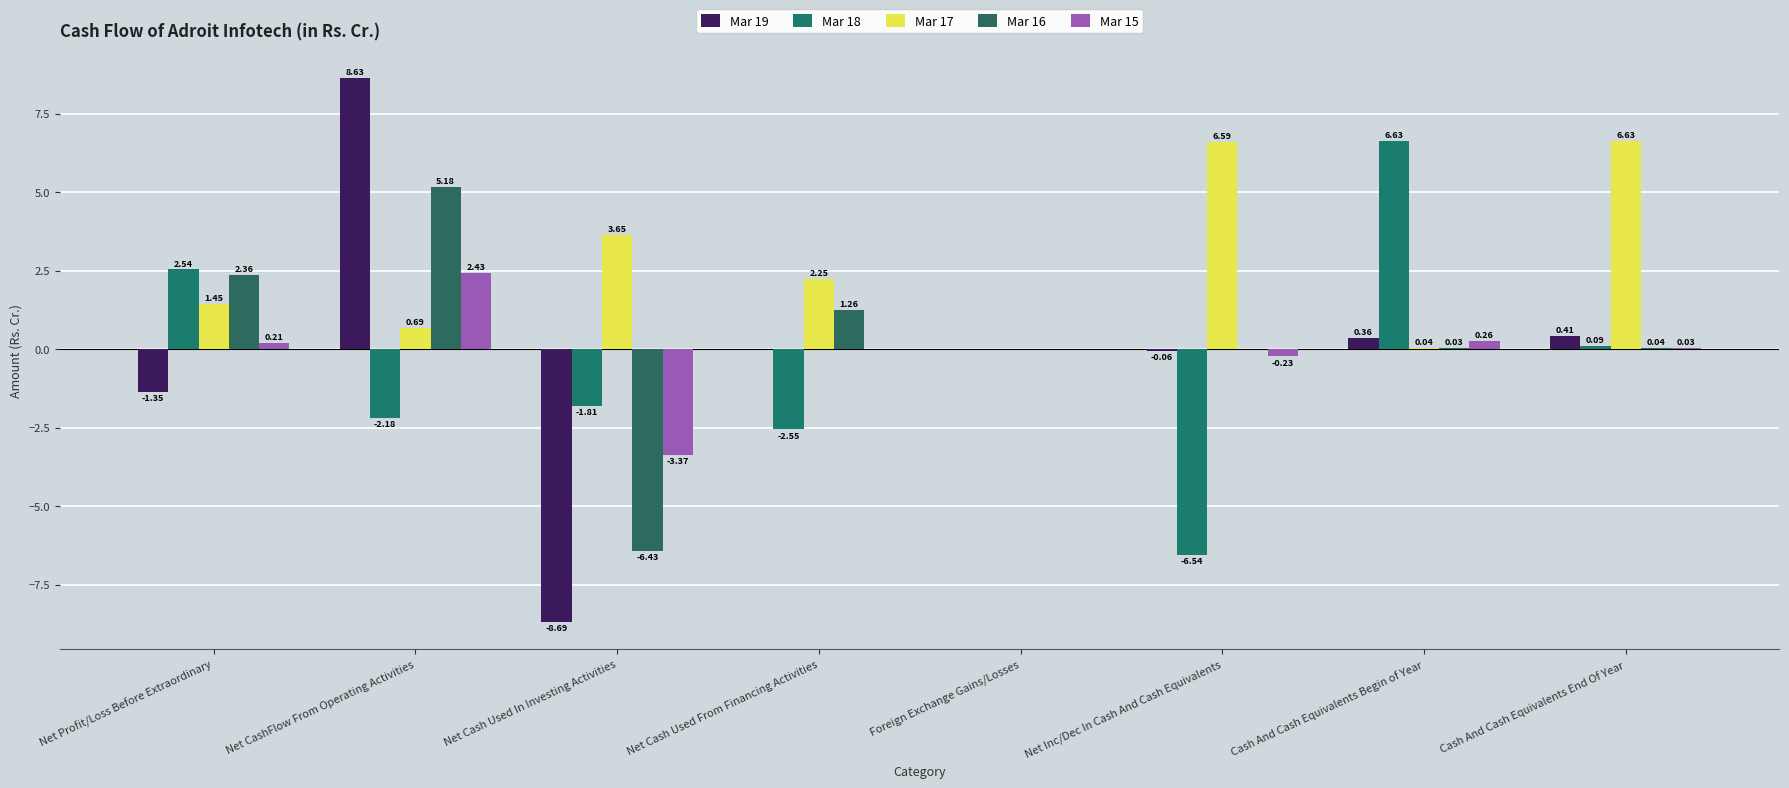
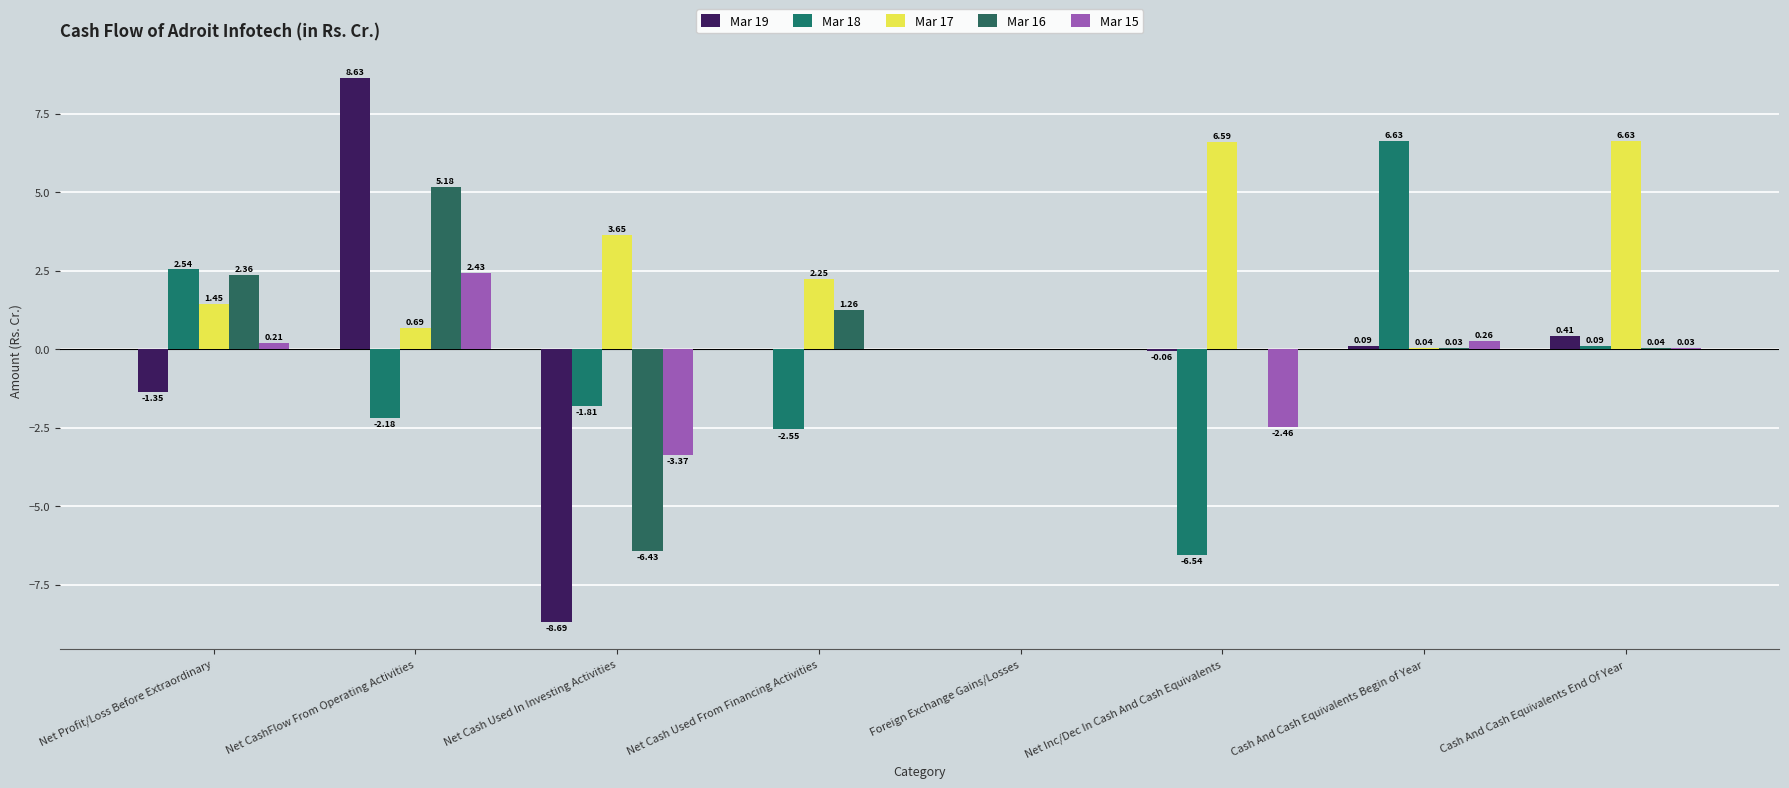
  {
    "Mar 19": {
      "Net Profit/Loss Before Extraordinary": -1.35,
      "Net CashFlow From Operating Activities": 8.63,
      "Net Cash Used In Investing Activities": -8.69,
      "Net Inc/Dec In Cash And Cash Equivalents": -0.06,
-     "Cash And Cash Equivalents Begin of Year": 0.36,
+     "Cash And Cash Equivalents Begin of Year": 0.09,
      "Cash And Cash Equivalents End Of Year": 0.41
    },
    "Mar 17": {
      "Net Profit/Loss Before Extraordinary": 1.45,
      "Net CashFlow From Operating Activities": 0.69,
      "Net Cash Used In Investing Activities": 3.65,
      "Net Cash Used From Financing Activities": 2.25,
      "Net Inc/Dec In Cash And Cash Equivalents": 6.59,
      "Cash And Cash Equivalents Begin of Year": 0.04,
      "Cash And Cash Equivalents End Of Year": 6.63
    },
    "Mar 15": {
      "Net Profit/Loss Before Extraordinary": 0.21,
      "Net CashFlow From Operating Activities": 2.43,
      "Net Cash Used In Investing Activities": -3.37,
-     "Net Inc/Dec In Cash And Cash Equivalents": -0.23,
+     "Net Inc/Dec In Cash And Cash Equivalents": -2.46,
      "Cash And Cash Equivalents Begin of Year": 0.26,
      "Cash And Cash Equivalents End Of Year": 0.03
    }
  }
